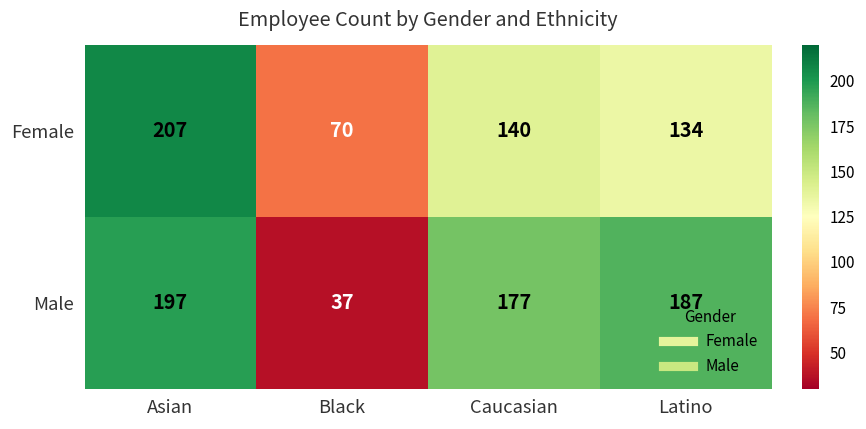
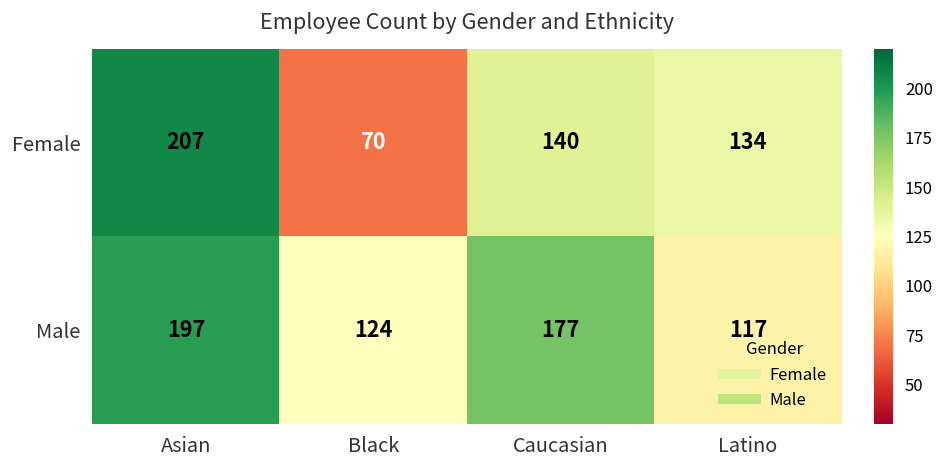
  {
    "Female": {
      "Asian": 207,
      "Black": 70,
      "Caucasian": 140,
      "Latino": 134
    },
    "Male": {
      "Asian": 197,
-     "Black": 37,
+     "Black": 124,
      "Caucasian": 177,
-     "Latino": 187
+     "Latino": 117
    }
  }
